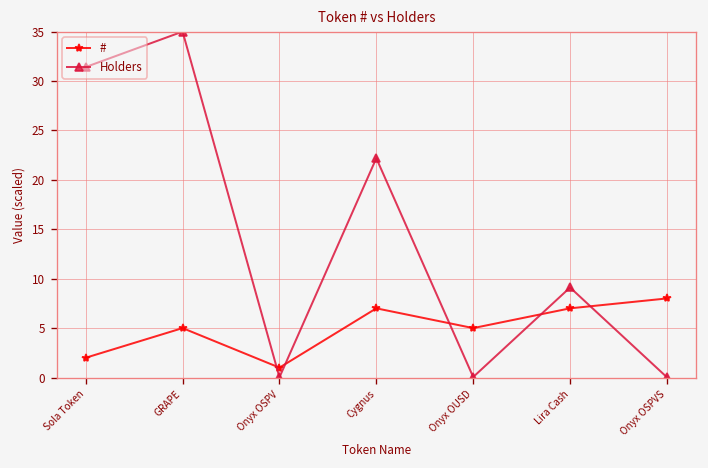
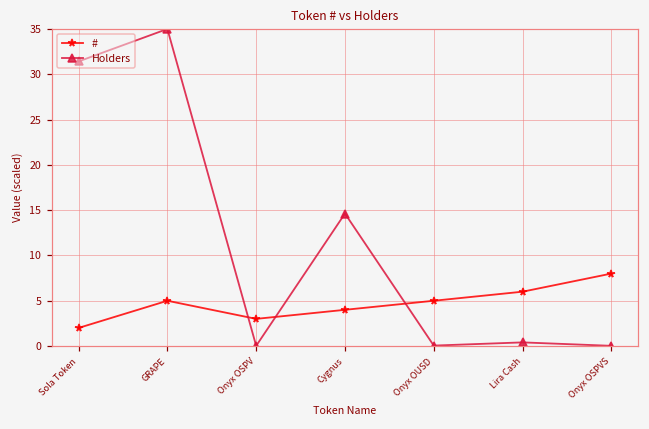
  {
    "#": {
      "Sola Token": 2,
      "GRAPE": 5,
-     "Onyx OSPV": 1,
-     "Cygnus": 7,
+     "Onyx OSPV": 3,
+     "Cygnus": 4,
      "Onyx OUSD": 5,
-     "Lira Cash": 7,
+     "Lira Cash": 6,
      "Onyx OSPVS": 8
    },
    "Holders": {
      "GRAPE": 35,
      "Onyx OSPV": 0,
-     "Cygnus": 22,
+     "Cygnus": 15,
      "Onyx OUSD": 0,
-     "Lira Cash": 9,
+     "Lira Cash": 0,
      "Onyx OSPVS": 0
    }
  }
